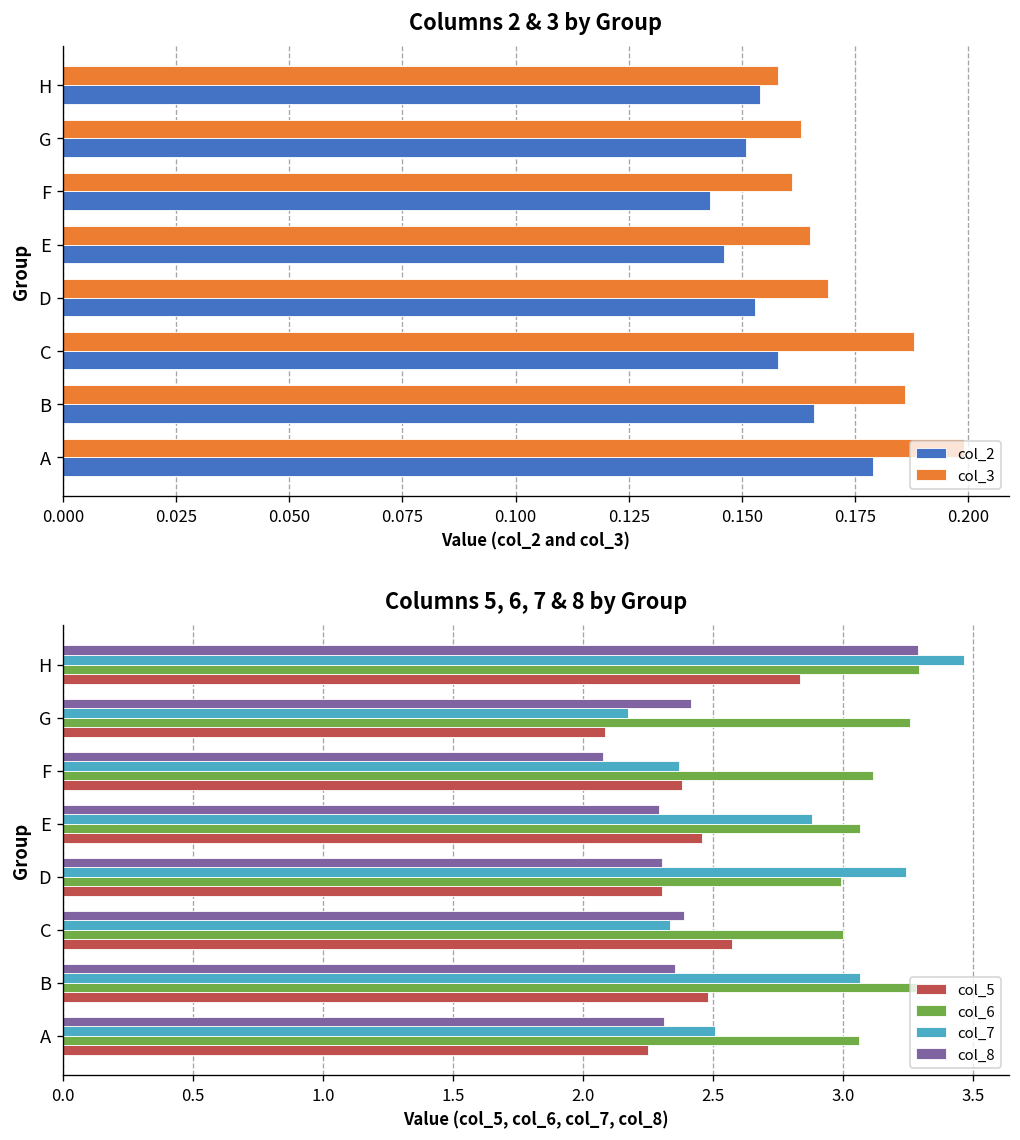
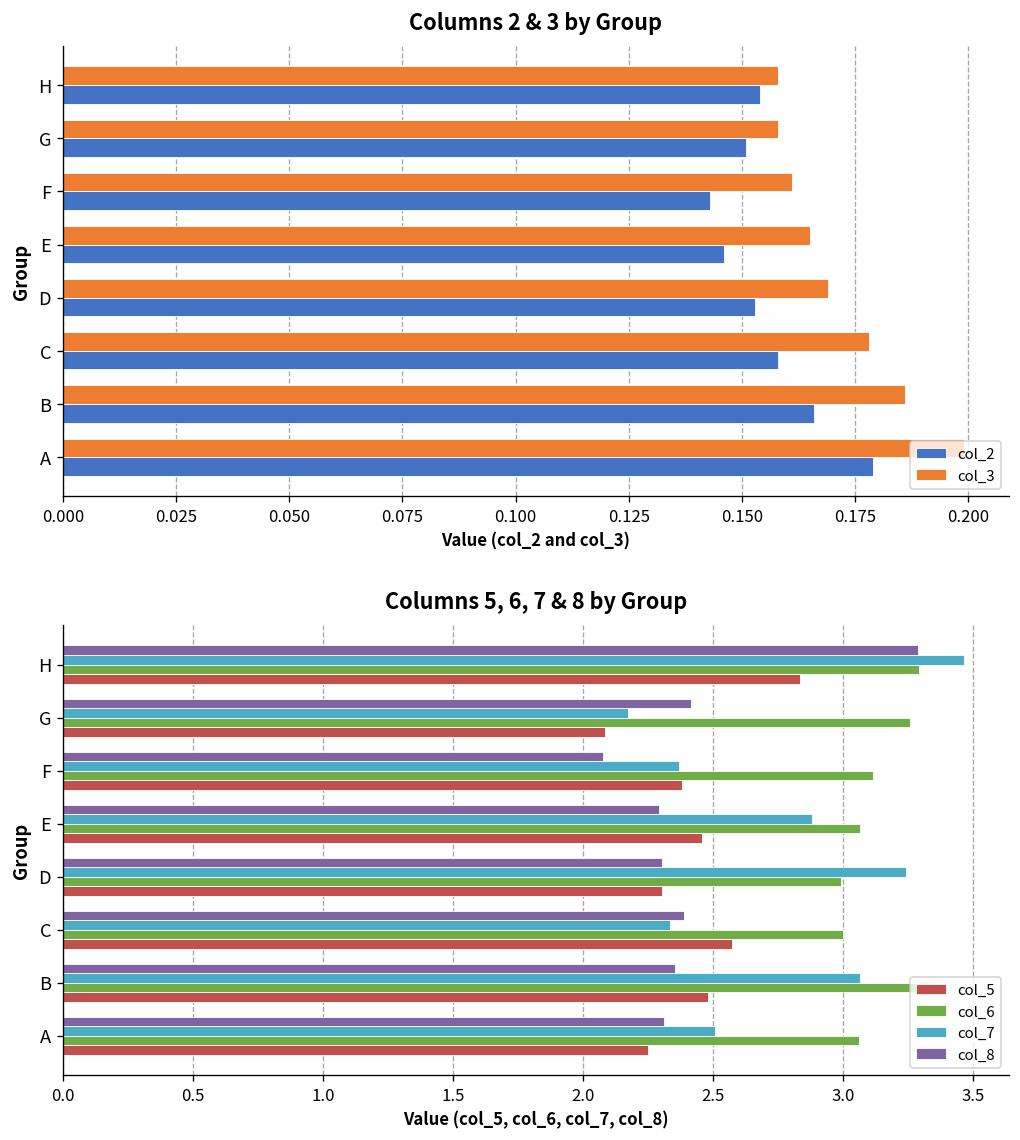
  {
    "Columns 2 & 3 by Group": {
      "col_2": {
        "H": 0.154,
        "G": 0.151,
        "F": 0.143,
        "E": 0.146,
        "D": 0.153,
        "C": 0.158,
        "B": 0.166,
        "A": 0.179
      },
      "col_3": {
        "H": 0.158,
-       "G": 0.163,
+       "G": 0.158,
        "F": 0.161,
        "E": 0.165,
        "D": 0.169,
-       "C": 0.188,
+       "C": 0.178,
        "B": 0.186
      }
    },
    "Columns 5, 6, 7 & 8 by Group": {
      "col_5": {
        "H": 2.83,
        "G": 2.08,
        "F": 2.38,
        "E": 2.46,
        "D": 2.30,
        "C": 2.58,
        "B": 2.48,
        "A": 2.25
      },
      "col_6": {
        "H": 3.29,
        "G": 3.26,
        "F": 3.11,
        "E": 3.07,
        "D": 2.99,
        "C": 3.00,
        "A": 3.06
      },
      "col_7": {
        "H": 3.46,
        "G": 2.17,
        "F": 2.37,
        "E": 2.88,
        "D": 3.24,
        "C": 2.33,
        "B": 3.07,
        "A": 2.51
      },
      "col_8": {
        "H": 3.29,
        "G": 2.42,
        "F": 2.08,
        "E": 2.29,
        "D": 2.31,
        "C": 2.39,
        "B": 2.36,
        "A": 2.31
      }
    }
  }
